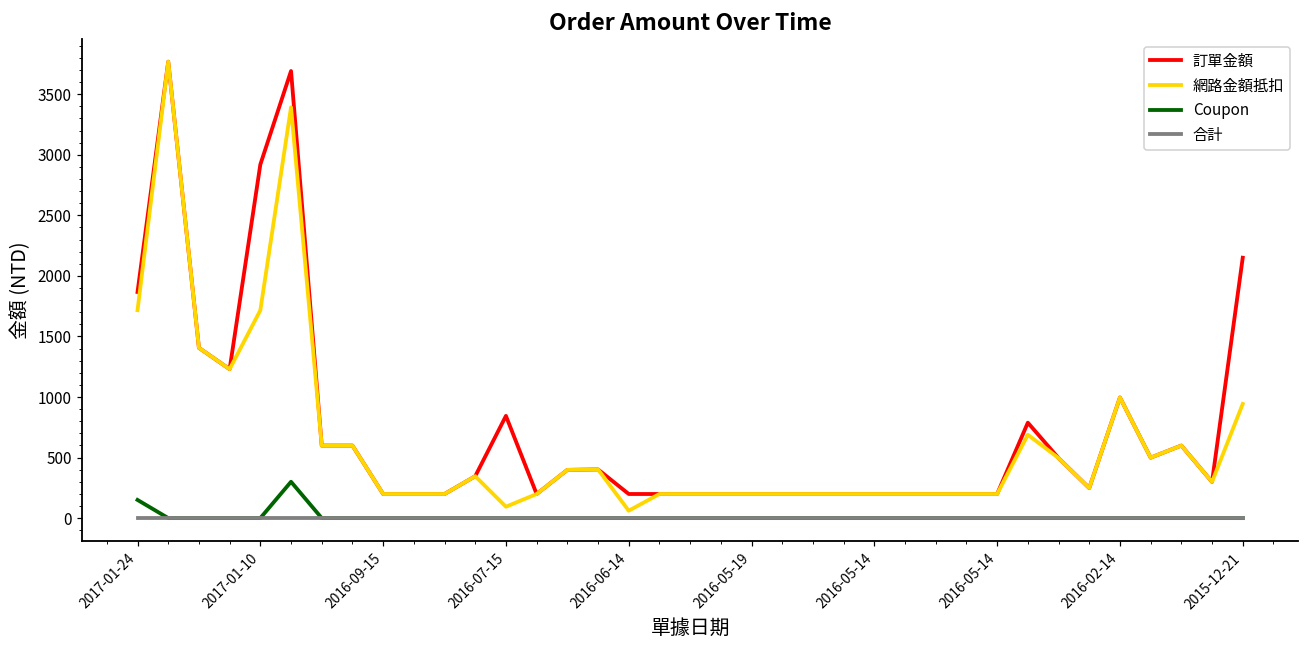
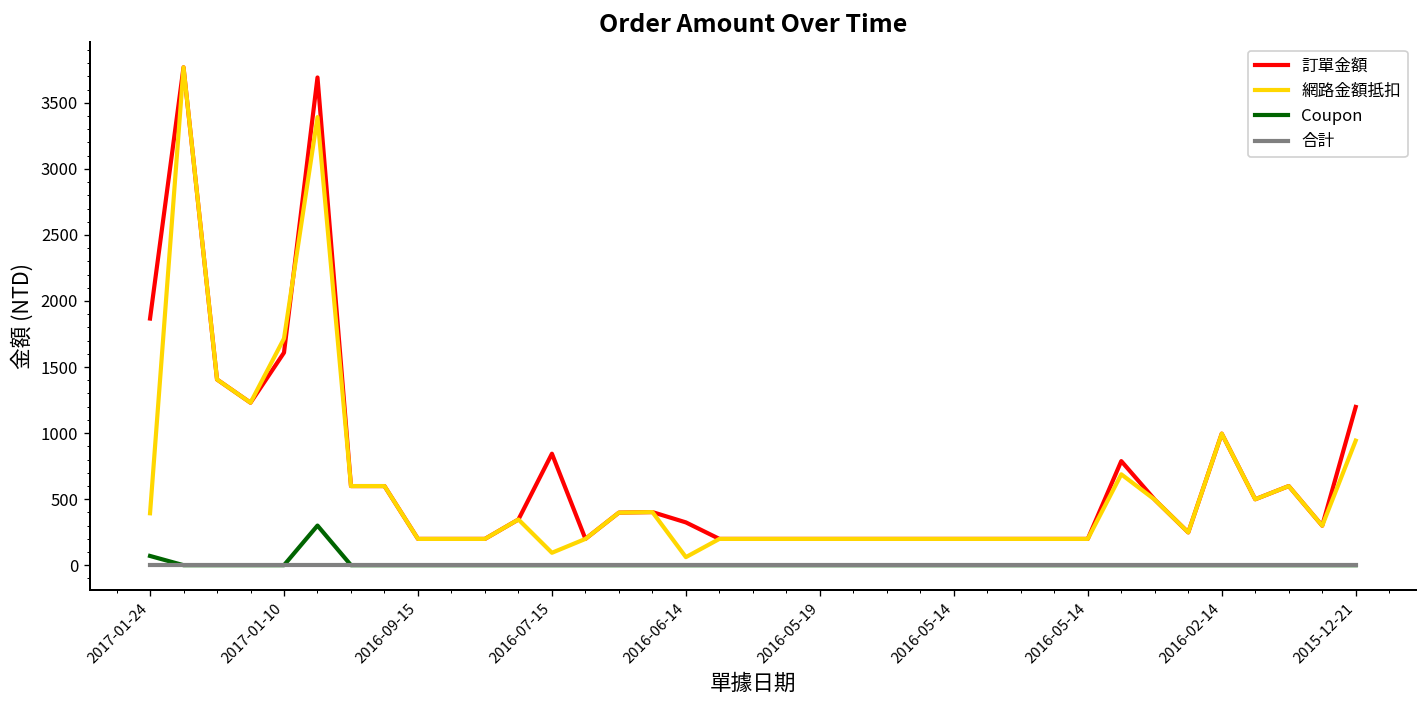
  {
    "訂單金額": {
      "2017-01-24": 1870,
-     "2017-01-10": 2920,
+     "2017-01-10": 1610,
      "2016-07-15": 840,
-     "2016-06-14": 200,
-     "2015-12-21": 2150
+     "2016-06-14": 320,
+     "2015-12-21": 1200
    },
    "網路金額抵扣": {
-     "2017-01-24": 1720,
+     "2017-01-24": 390,
      "2017-01-10": 1720,
      "2016-07-15": 90,
      "2016-06-14": 60,
      "2015-12-21": 940
    },
    "Coupon": {
-     "2017-01-24": 150
+     "2017-01-24": 70
    },
    "合計": {
      "2017-01-24": 0
    }
  }
